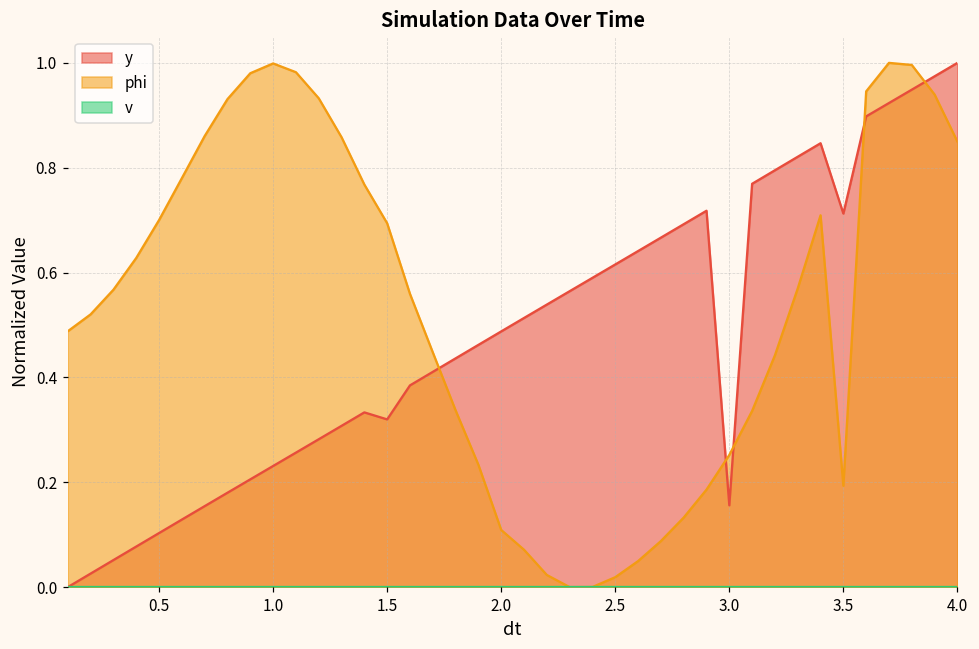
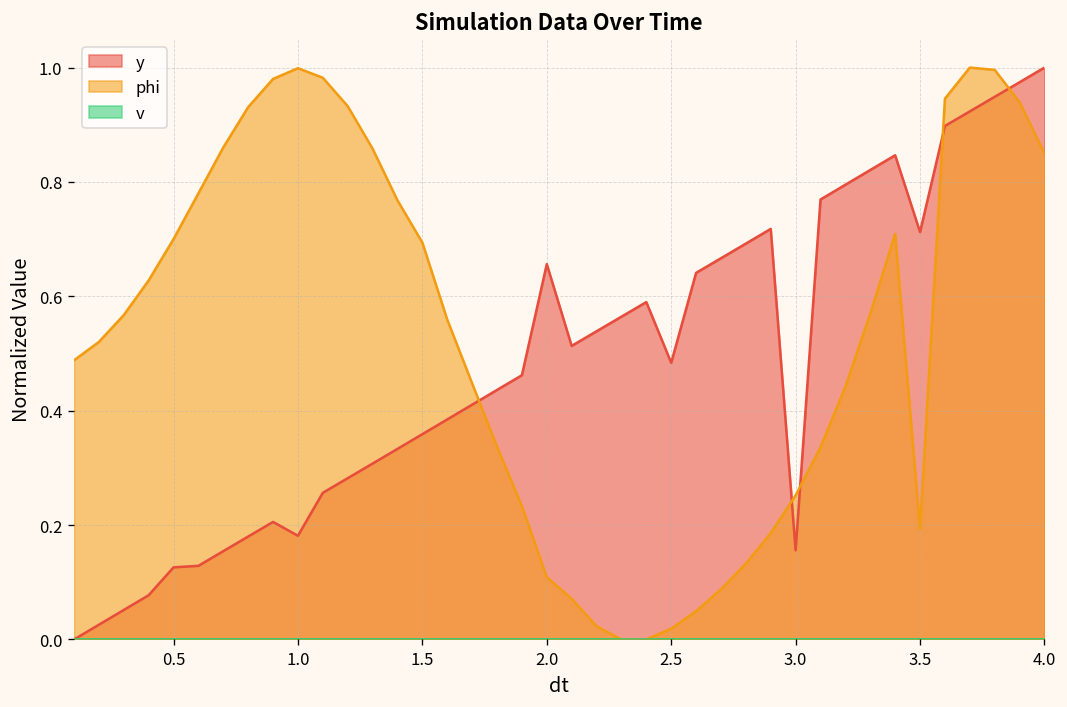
  {
    "y": {
-     "0.5": 0.10,
-     "1.0": 0.23,
-     "1.5": 0.32,
-     "2.0": 0.49,
-     "2.5": 0.62,
+     "0.5": 0.13,
+     "1.0": 0.18,
+     "1.5": 0.36,
+     "2.0": 0.66,
+     "2.5": 0.48,
      "3.0": 0.16,
      "3.5": 0.71,
      "4.0": 1.00
    },
    "phi": {
      "0.5": 0.70,
      "1.0": 1.00,
      "1.5": 0.69,
      "2.0": 0.11,
      "2.5": 0.02,
      "3.0": 0.25,
      "3.5": 0.19,
      "4.0": 0.85
    },
    "v": {
      "0.5": 0.00,
      "1.0": 0.00,
      "1.5": 0.00,
      "2.0": 0.00,
      "2.5": 0.00,
      "3.0": 0.00,
      "3.5": 0.00,
      "4.0": 0.00
    }
  }
